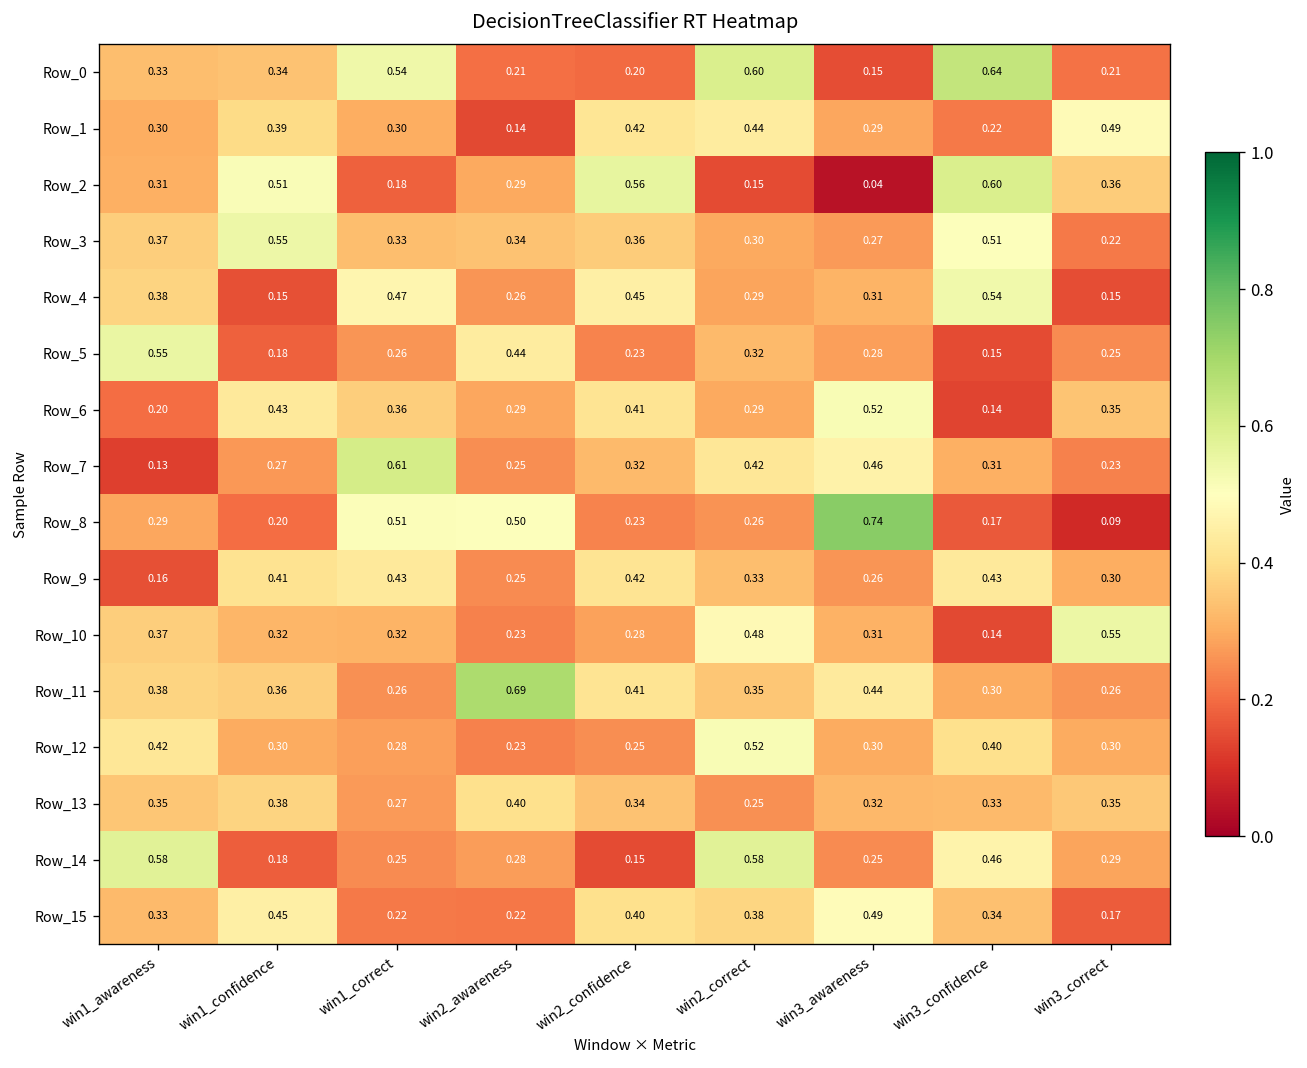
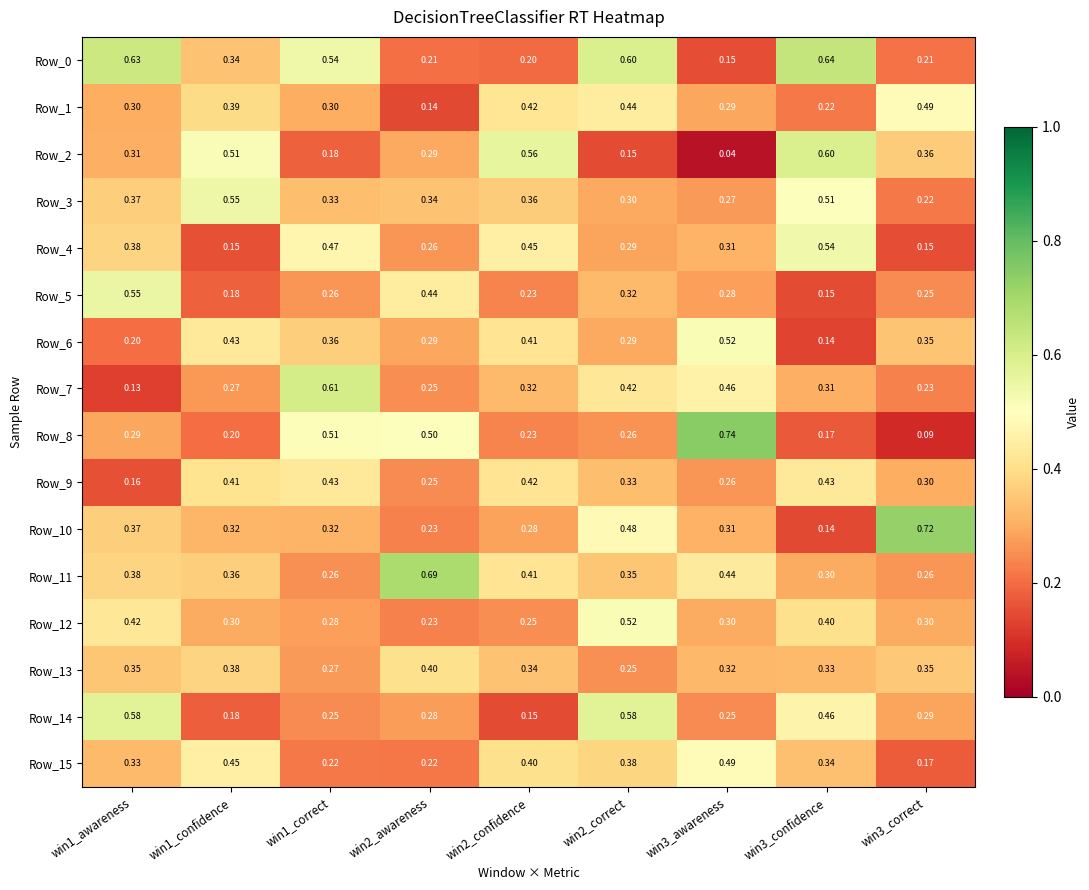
  {
    "Row_0": {
-     "win1_awareness": 0.33,
+     "win1_awareness": 0.63,
      "win1_confidence": 0.34,
      "win1_correct": 0.54,
      "win2_awareness": 0.21,
      "win2_confidence": 0.20,
      "win2_correct": 0.60,
      "win3_awareness": 0.15,
      "win3_confidence": 0.64,
      "win3_correct": 0.21
    },
    "Row_1": {
      "win1_awareness": 0.30,
      "win1_confidence": 0.39,
      "win1_correct": 0.30,
      "win2_awareness": 0.14,
      "win2_confidence": 0.42,
      "win2_correct": 0.44,
      "win3_awareness": 0.29,
      "win3_confidence": 0.22,
      "win3_correct": 0.49
    },
    "Row_2": {
      "win1_awareness": 0.31,
      "win1_confidence": 0.51,
      "win1_correct": 0.18,
      "win2_awareness": 0.29,
      "win2_confidence": 0.56,
      "win2_correct": 0.15,
      "win3_awareness": 0.04,
      "win3_confidence": 0.60,
      "win3_correct": 0.36
    },
    "Row_3": {
      "win1_awareness": 0.37,
      "win1_confidence": 0.55,
      "win1_correct": 0.33,
      "win2_awareness": 0.34,
      "win2_confidence": 0.36,
      "win2_correct": 0.30,
      "win3_awareness": 0.27,
      "win3_confidence": 0.51,
      "win3_correct": 0.22
    },
    "Row_4": {
      "win1_awareness": 0.38,
      "win1_confidence": 0.15,
      "win1_correct": 0.47,
      "win2_awareness": 0.26,
      "win2_confidence": 0.45,
      "win2_correct": 0.29,
      "win3_awareness": 0.31,
      "win3_confidence": 0.54,
      "win3_correct": 0.15
    },
    "Row_5": {
      "win1_awareness": 0.55,
      "win1_confidence": 0.18,
      "win1_correct": 0.26,
      "win2_awareness": 0.44,
      "win2_confidence": 0.23,
      "win2_correct": 0.32,
      "win3_awareness": 0.28,
      "win3_confidence": 0.15,
      "win3_correct": 0.25
    },
    "Row_6": {
      "win1_awareness": 0.20,
      "win1_confidence": 0.43,
      "win1_correct": 0.36,
      "win2_awareness": 0.29,
      "win2_confidence": 0.41,
      "win2_correct": 0.29,
      "win3_awareness": 0.52,
      "win3_confidence": 0.14,
      "win3_correct": 0.35
    },
    "Row_7": {
      "win1_awareness": 0.13,
      "win1_confidence": 0.27,
      "win1_correct": 0.61,
      "win2_awareness": 0.25,
      "win2_confidence": 0.32,
      "win2_correct": 0.42,
      "win3_awareness": 0.46,
      "win3_confidence": 0.31,
      "win3_correct": 0.23
    },
    "Row_8": {
      "win1_awareness": 0.29,
      "win1_confidence": 0.20,
      "win1_correct": 0.51,
      "win2_awareness": 0.50,
      "win2_confidence": 0.23,
      "win2_correct": 0.26,
      "win3_awareness": 0.74,
      "win3_confidence": 0.17,
      "win3_correct": 0.09
    },
    "Row_9": {
      "win1_awareness": 0.16,
      "win1_confidence": 0.41,
      "win1_correct": 0.43,
      "win2_awareness": 0.25,
      "win2_confidence": 0.42,
      "win2_correct": 0.33,
      "win3_awareness": 0.26,
      "win3_confidence": 0.43,
      "win3_correct": 0.30
    },
    "Row_10": {
      "win1_awareness": 0.37,
      "win1_confidence": 0.32,
      "win1_correct": 0.32,
      "win2_awareness": 0.23,
      "win2_confidence": 0.28,
      "win2_correct": 0.48,
      "win3_awareness": 0.31,
      "win3_confidence": 0.14,
-     "win3_correct": 0.55
+     "win3_correct": 0.72
    },
    "Row_11": {
      "win1_awareness": 0.38,
      "win1_confidence": 0.36,
      "win1_correct": 0.26,
      "win2_awareness": 0.69,
      "win2_confidence": 0.41,
      "win2_correct": 0.35,
      "win3_awareness": 0.44,
      "win3_confidence": 0.30,
      "win3_correct": 0.26
    },
    "Row_12": {
      "win1_awareness": 0.42,
      "win1_confidence": 0.30,
      "win1_correct": 0.28,
      "win2_awareness": 0.23,
      "win2_confidence": 0.25,
      "win2_correct": 0.52,
      "win3_awareness": 0.30,
      "win3_confidence": 0.40,
      "win3_correct": 0.30
    },
    "Row_13": {
      "win1_awareness": 0.35,
      "win1_confidence": 0.38,
      "win1_correct": 0.27,
      "win2_awareness": 0.40,
      "win2_confidence": 0.34,
      "win2_correct": 0.25,
      "win3_awareness": 0.32,
      "win3_confidence": 0.33,
      "win3_correct": 0.35
    },
    "Row_14": {
      "win1_awareness": 0.58,
      "win1_confidence": 0.18,
      "win1_correct": 0.25,
      "win2_awareness": 0.28,
      "win2_confidence": 0.15,
      "win2_correct": 0.58,
      "win3_awareness": 0.25,
      "win3_confidence": 0.46,
      "win3_correct": 0.29
    },
    "Row_15": {
      "win1_awareness": 0.33,
      "win1_confidence": 0.45,
      "win1_correct": 0.22,
      "win2_awareness": 0.22,
      "win2_confidence": 0.40,
      "win2_correct": 0.38,
      "win3_awareness": 0.49,
      "win3_confidence": 0.34,
      "win3_correct": 0.17
    }
  }
